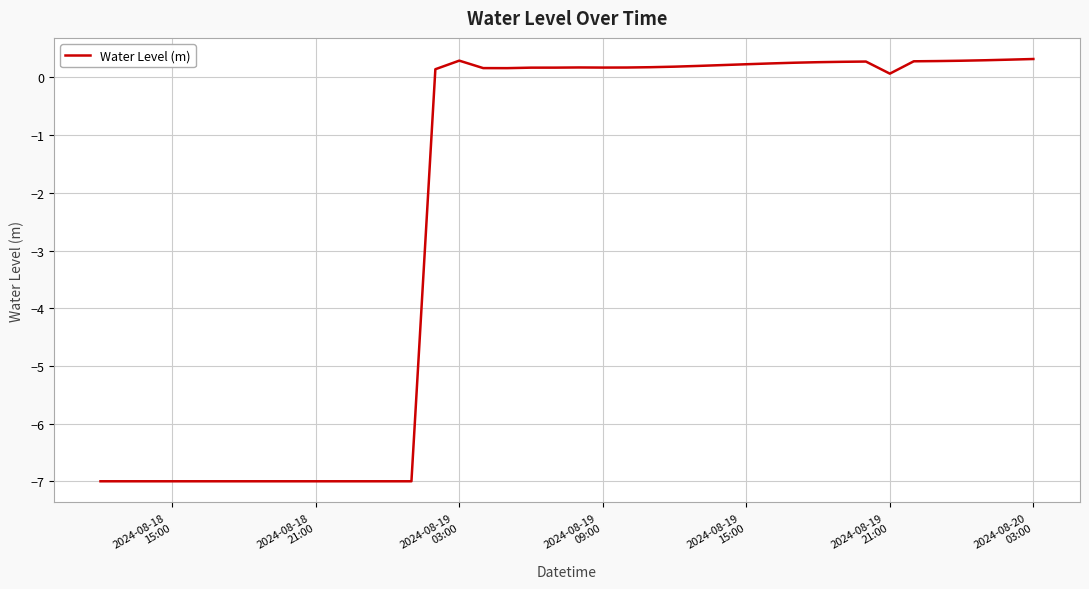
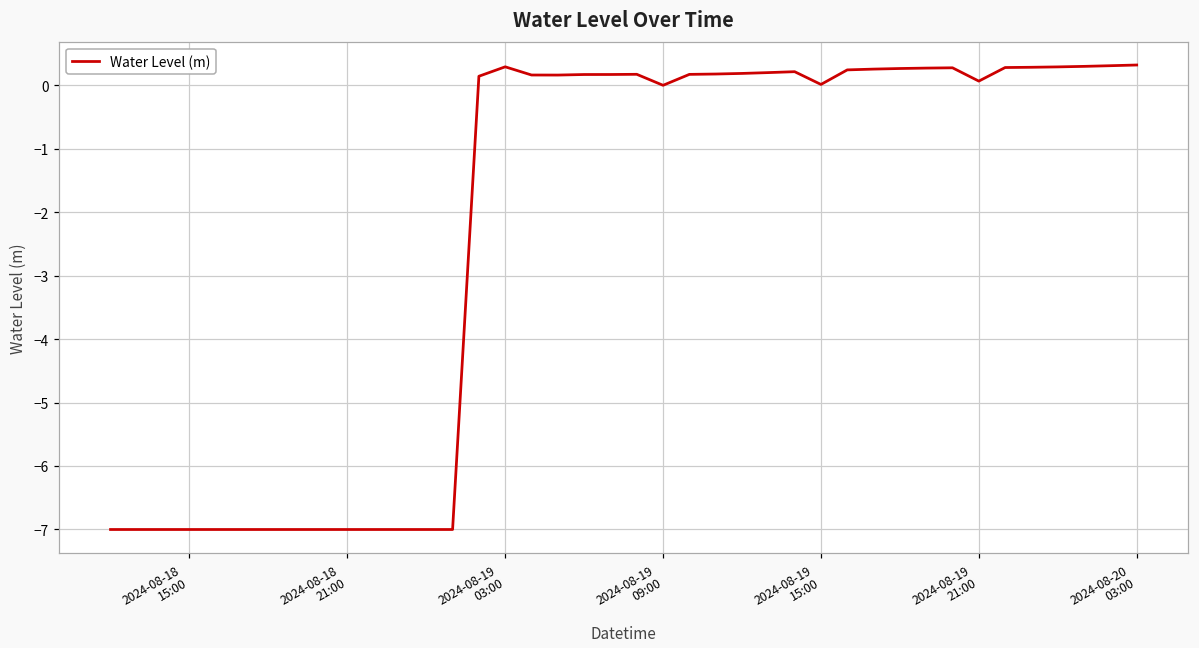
  {
    "2024-08-18 15:00": -7.0,
    "2024-08-18 21:00": -7.0,
    "2024-08-19 03:00": 0.3,
-   "2024-08-19 09:00": 0.2,
-   "2024-08-19 15:00": 0.2,
+   "2024-08-19 09:00": 0.0,
+   "2024-08-19 15:00": 0.0,
    "2024-08-19 21:00": 0.1,
    "2024-08-20 03:00": 0.3
  }
